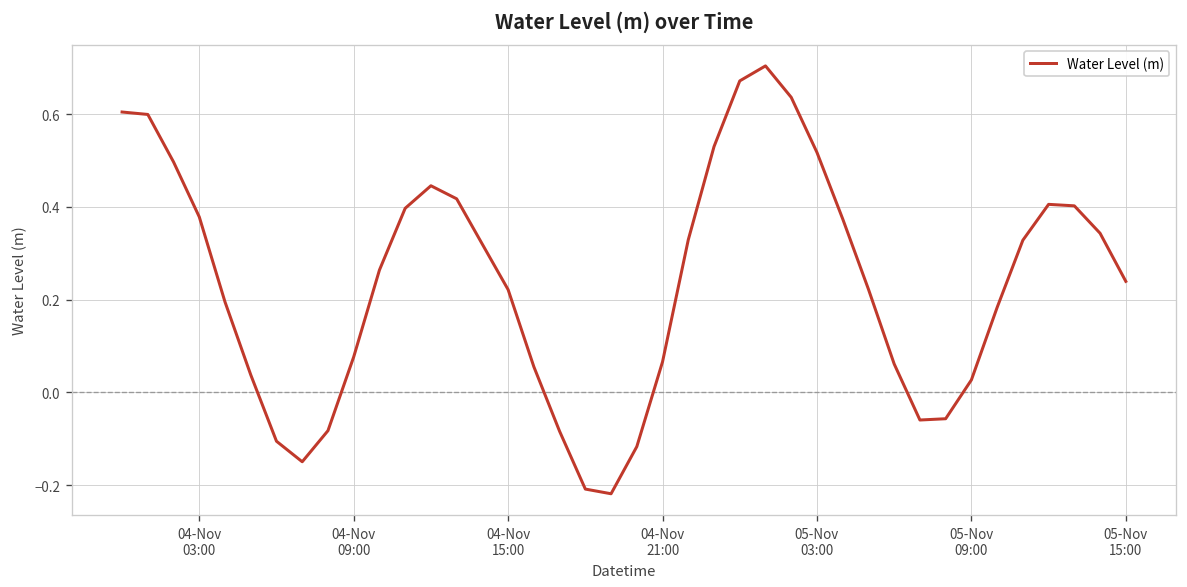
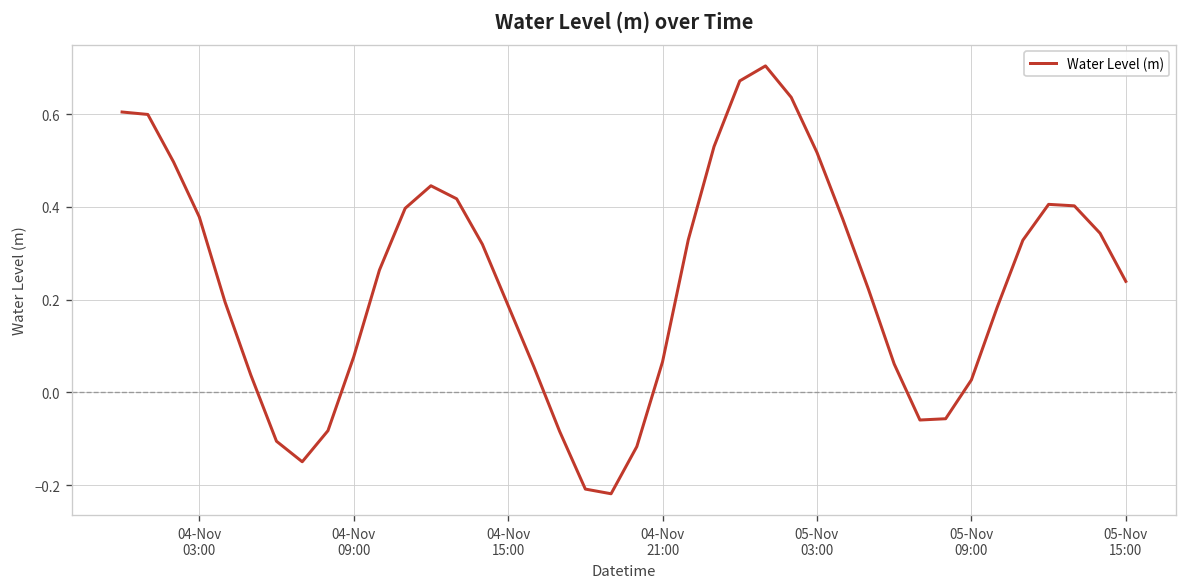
  {
    "04-Nov 03:00": 0.38,
    "04-Nov 09:00": 0.08,
-   "04-Nov 15:00": 0.22,
+   "04-Nov 15:00": 0.19,
    "04-Nov 21:00": 0.07,
    "05-Nov 03:00": 0.52,
    "05-Nov 09:00": 0.03,
    "05-Nov 15:00": 0.24
  }
